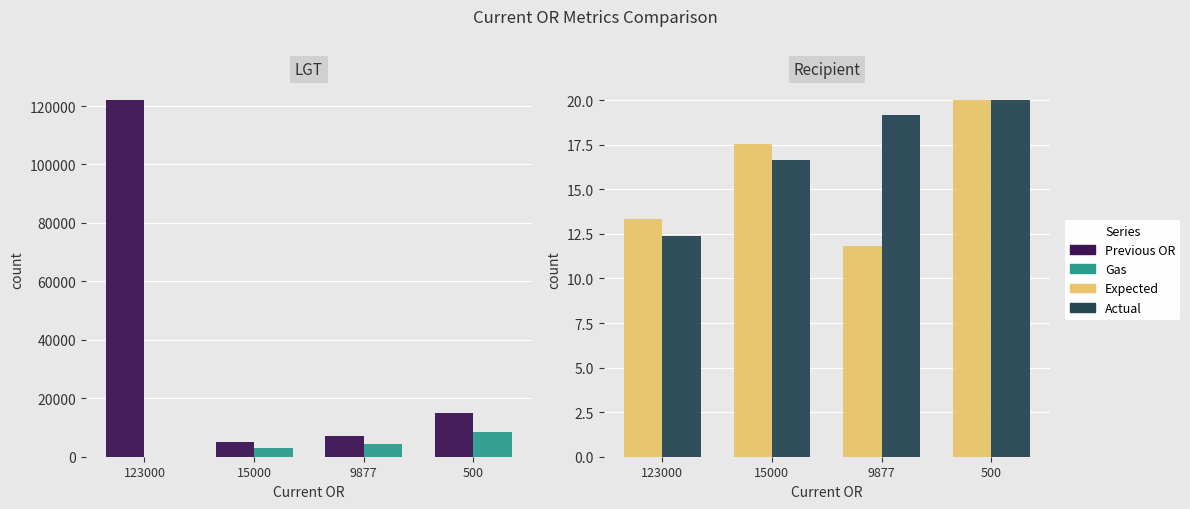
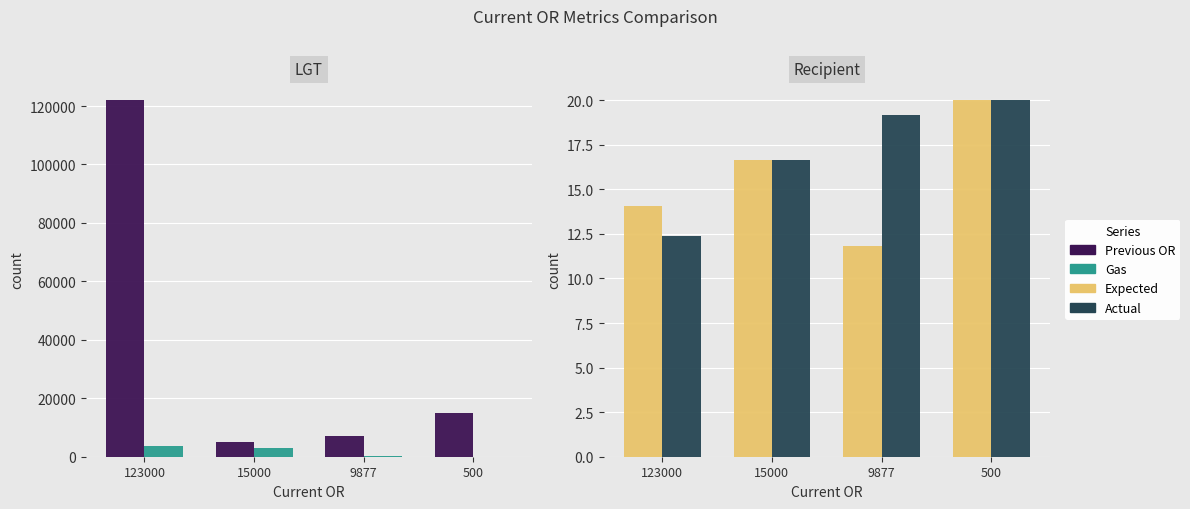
  {
    "LGT": {
      "Previous OR": {
        "123000": 122000,
        "15000": 5000,
        "9877": 7000,
        "500": 15000
      },
      "Gas": {
-       "123000": 0,
+       "123000": 4000,
        "15000": 3000,
-       "9877": 5000,
-       "500": 8000
+       "9877": 0,
+       "500": 0
      }
    },
    "Recipient": {
      "Expected": {
-       "123000": 13.3,
-       "15000": 17.6,
+       "123000": 14.1,
+       "15000": 16.7,
        "9877": 11.8,
        "500": 20.0
      },
      "Actual": {
        "123000": 12.4,
        "15000": 16.7,
        "9877": 19.2,
        "500": 20.0
      }
    }
  }
